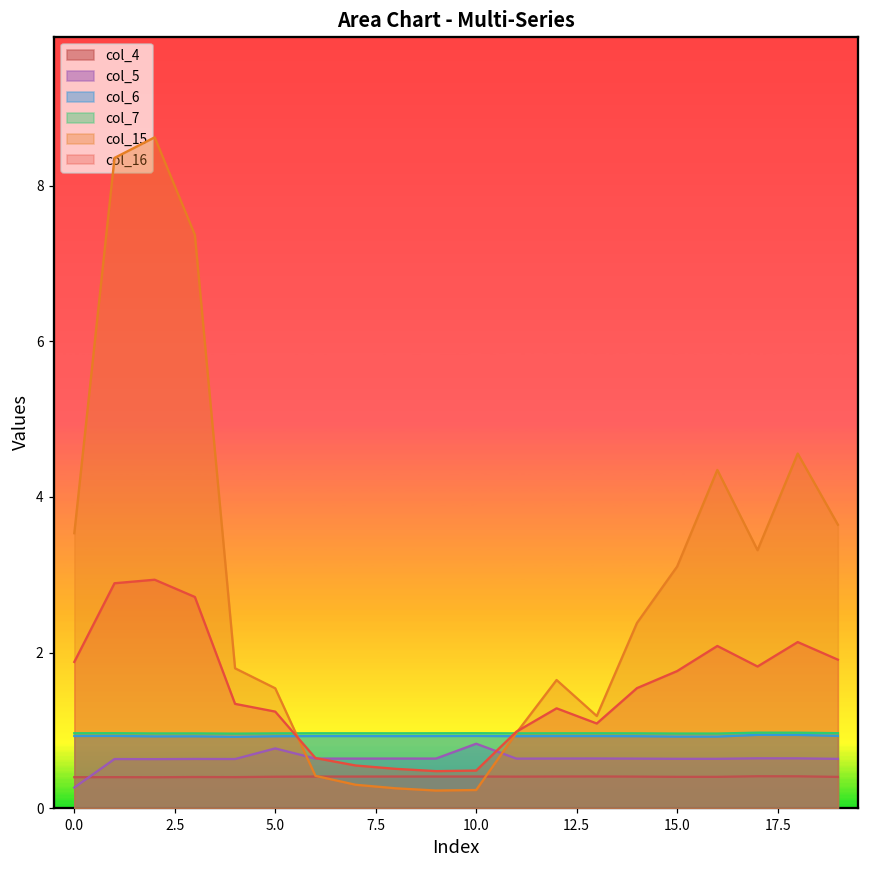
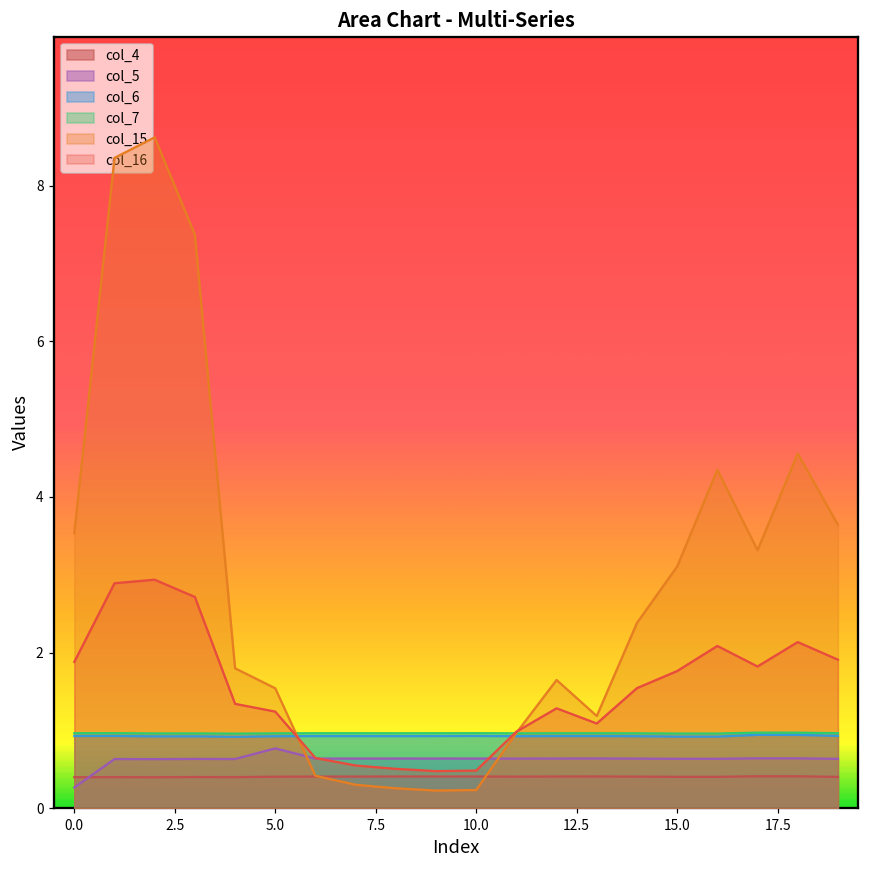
  {
    "col_5": {
      "0.0": 0.3,
      "5.0": 0.8,
-     "10.0": 0.8,
+     "10.0": 0.6,
      "15.0": 0.6
    },
    "col_6": {
      "5.0": 0.9,
      "15.0": 0.9
    },
    "col_7": {
      "5.0": 1.0,
      "15.0": 1.0
    }
  }
